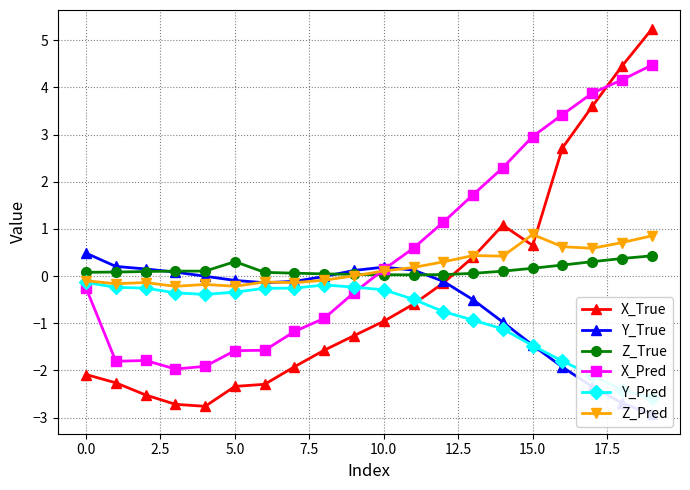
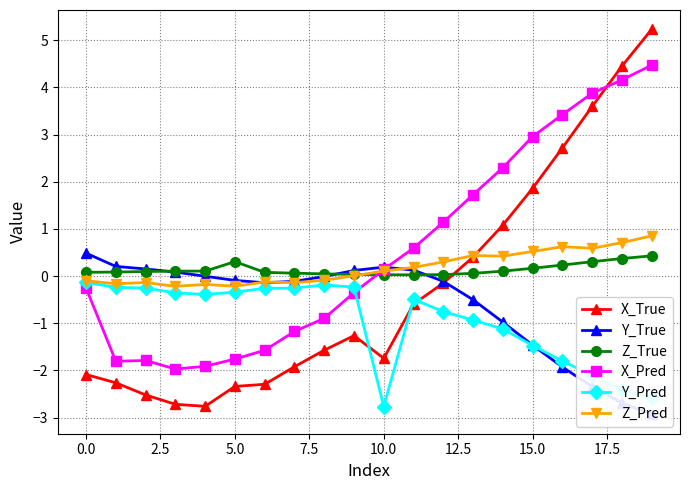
  {
    "X_True": {
      "0.0": -2.1,
      "5.0": -2.3,
-     "10.0": -1.0,
-     "15.0": 0.6
+     "10.0": -1.7,
+     "15.0": 1.9
    },
    "Y_True": {
      "0.0": 0.5,
      "5.0": -0.1
    },
    "Z_True": {
      "0.0": 0.1,
      "5.0": 0.3,
      "10.0": 0.0,
      "15.0": 0.2
    },
    "X_Pred": {
      "0.0": -0.3,
-     "5.0": -1.6,
+     "5.0": -1.8,
      "15.0": 3.0
    },
    "Y_Pred": {
      "5.0": -0.3,
-     "10.0": -0.3
+     "10.0": -2.8
    },
    "Z_Pred": {
      "5.0": -0.2,
-     "15.0": 0.9
+     "15.0": 0.5
    }
  }
